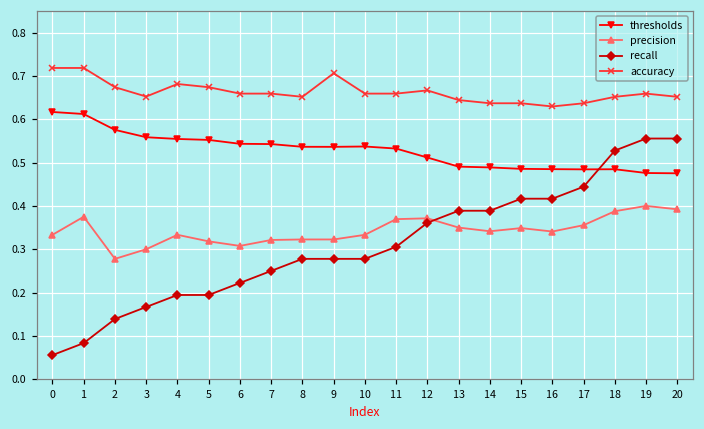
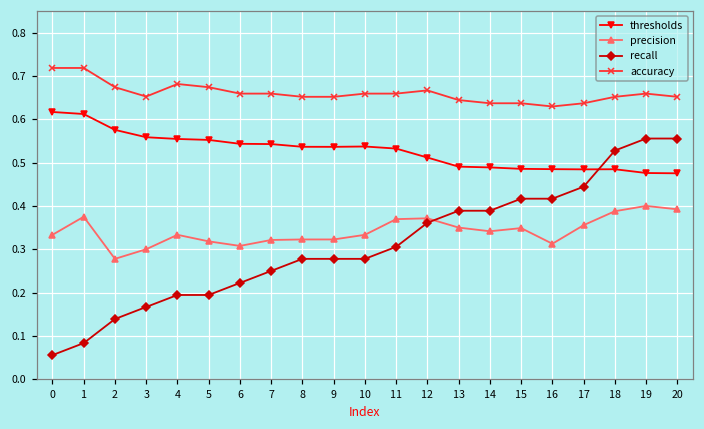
  {
    "precision": {
      "0": 0.33,
      "1": 0.38,
      "2": 0.28,
      "3": 0.30,
      "4": 0.33,
      "5": 0.32,
      "6": 0.31,
      "7": 0.32,
      "8": 0.32,
      "9": 0.32,
      "10": 0.33,
      "11": 0.37,
      "12": 0.37,
      "13": 0.35,
      "14": 0.34,
      "15": 0.35,
-     "16": 0.34,
+     "16": 0.31,
      "17": 0.36,
      "18": 0.39,
      "19": 0.40,
      "20": 0.39
    },
    "accuracy": {
      "0": 0.72,
      "1": 0.72,
      "2": 0.67,
      "3": 0.65,
      "4": 0.68,
      "5": 0.67,
      "6": 0.66,
      "7": 0.66,
      "8": 0.65,
-     "9": 0.71,
+     "9": 0.65,
      "10": 0.66,
      "11": 0.66,
      "12": 0.67,
      "13": 0.64,
      "14": 0.64,
      "15": 0.64,
      "16": 0.63,
      "17": 0.64,
      "18": 0.65,
      "19": 0.66,
      "20": 0.65
    }
  }
